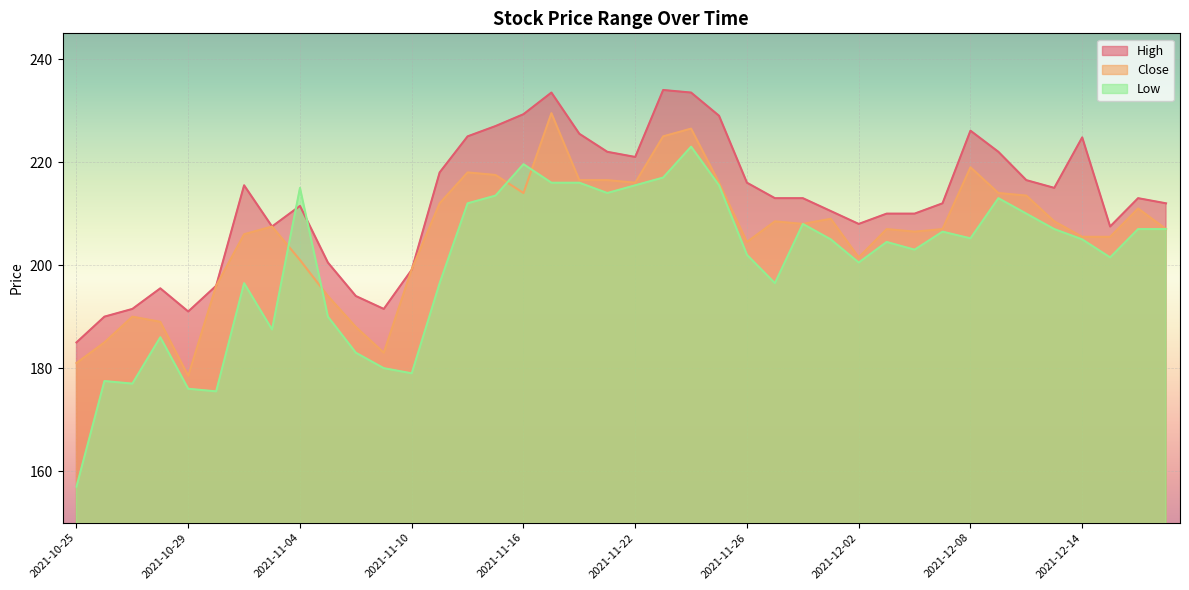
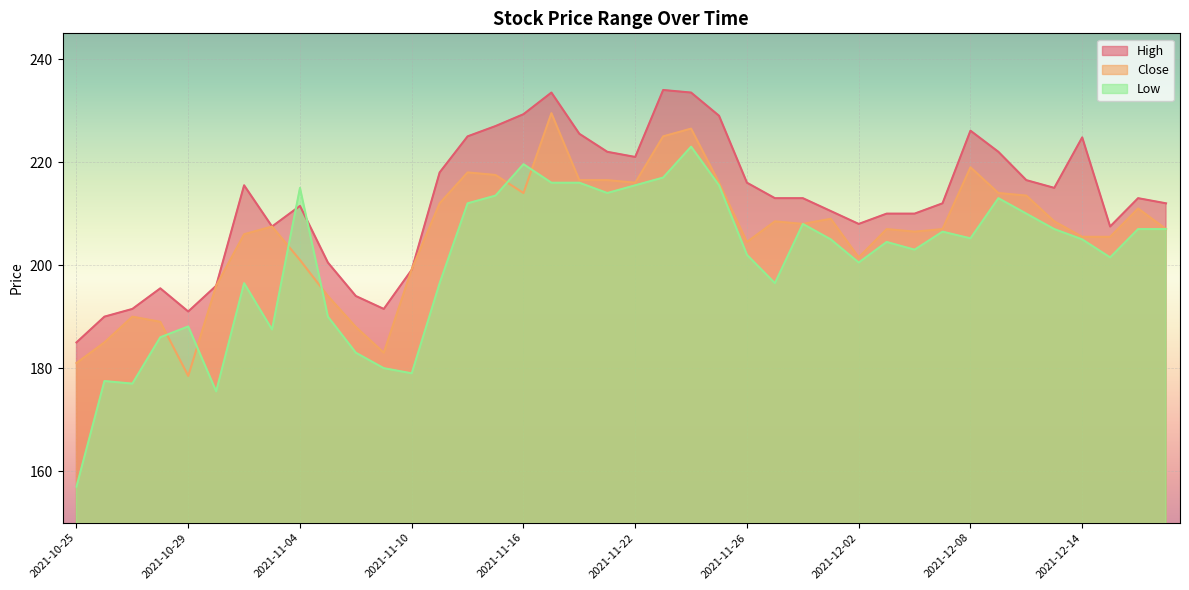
  {
    "High": {
      "2021-10-25": 185,
      "2021-10-29": 191,
      "2021-11-04": 212,
      "2021-11-16": 229,
      "2021-11-22": 221,
      "2021-11-26": 216,
      "2021-12-02": 208,
      "2021-12-08": 226,
      "2021-12-14": 225
    },
    "Close": {
      "2021-10-25": 181,
      "2021-10-29": 179,
      "2021-11-04": 201,
      "2021-11-16": 214,
      "2021-11-22": 216,
      "2021-11-26": 205,
      "2021-12-02": 202,
      "2021-12-08": 219,
      "2021-12-14": 206
    },
    "Low": {
      "2021-10-25": 157,
-     "2021-10-29": 176,
+     "2021-10-29": 188,
      "2021-11-04": 215,
      "2021-11-10": 179,
      "2021-11-16": 220,
      "2021-11-22": 216,
      "2021-11-26": 202,
      "2021-12-02": 201,
      "2021-12-08": 205,
      "2021-12-14": 205
    }
  }
